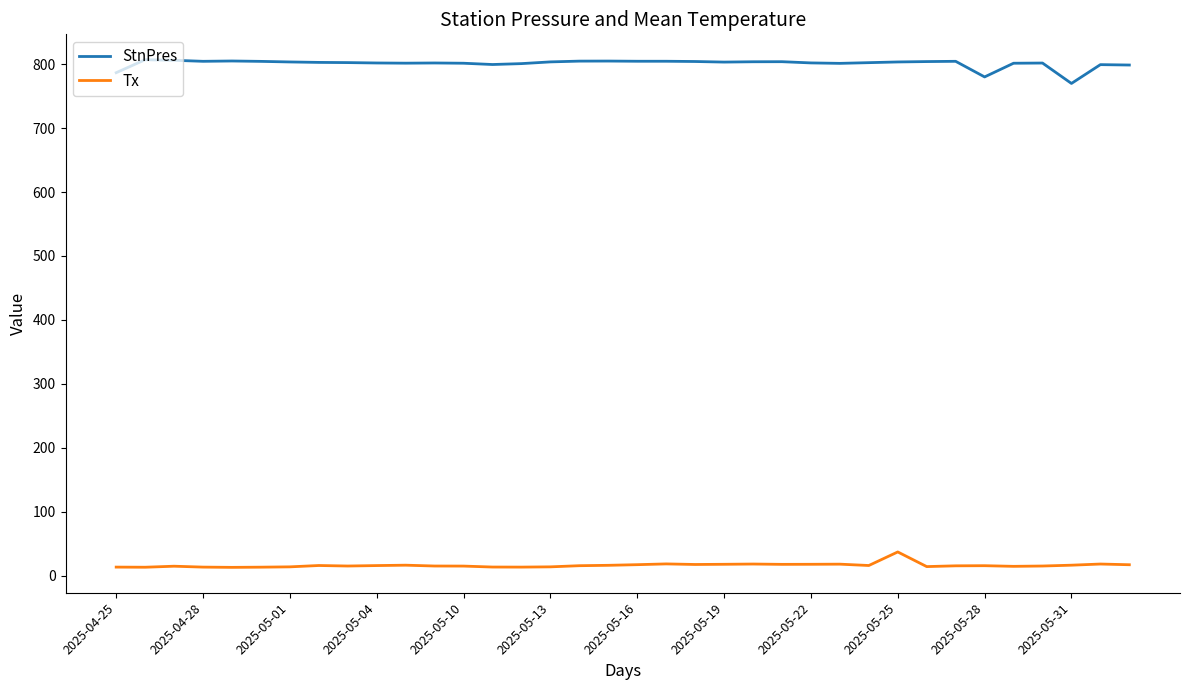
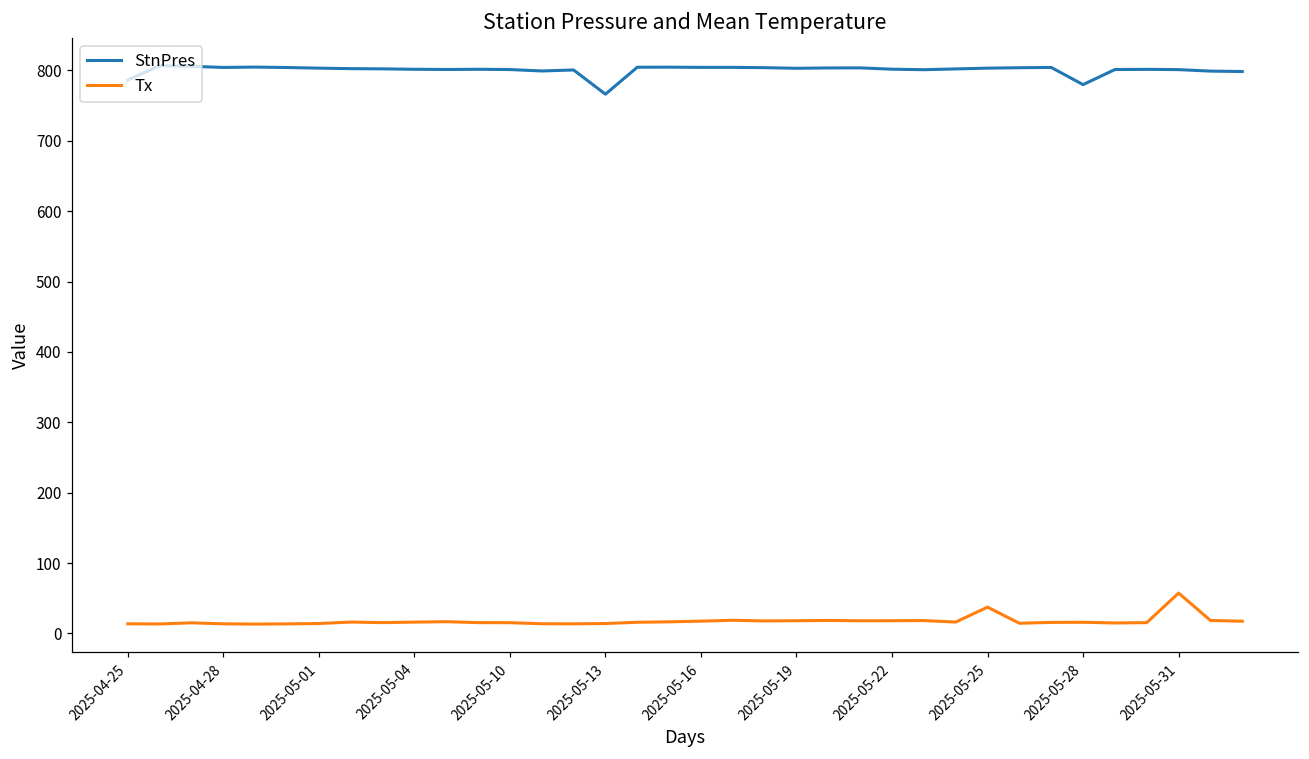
  {
    "StnPres": {
      "2025-04-28": 800,
      "2025-05-01": 800,
      "2025-05-04": 800,
      "2025-05-10": 800,
-     "2025-05-13": 800,
+     "2025-05-13": 770,
      "2025-05-16": 800,
      "2025-05-19": 800,
      "2025-05-22": 800,
      "2025-05-25": 800,
      "2025-05-28": 780,
-     "2025-05-31": 770
+     "2025-05-31": 800
    },
    "Tx": {
      "2025-04-25": 10,
      "2025-04-28": 10,
      "2025-05-01": 10,
      "2025-05-04": 20,
      "2025-05-10": 20,
      "2025-05-13": 10,
      "2025-05-16": 20,
      "2025-05-19": 20,
      "2025-05-22": 20,
      "2025-05-25": 40,
      "2025-05-28": 20,
-     "2025-05-31": 20
+     "2025-05-31": 60
    }
  }
